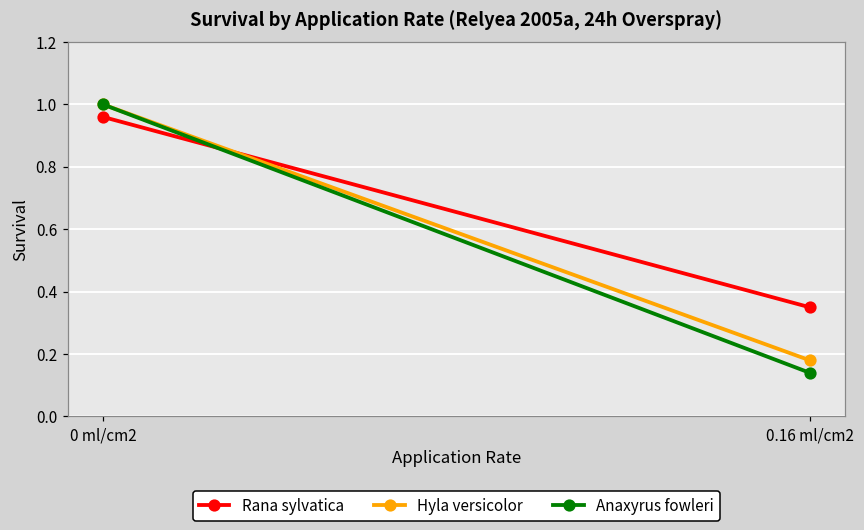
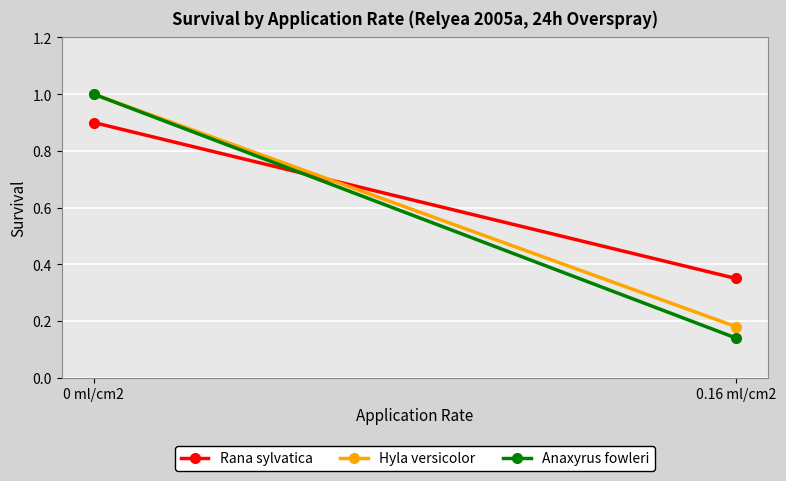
  {
    "Rana sylvatica": {
-     "0 ml/cm2": 0.96,
+     "0 ml/cm2": 0.90,
      "0.16 ml/cm2": 0.35
    },
    "Hyla versicolor": {
      "0.16 ml/cm2": 0.18
    },
    "Anaxyrus fowleri": {
      "0.16 ml/cm2": 0.14
    }
  }
